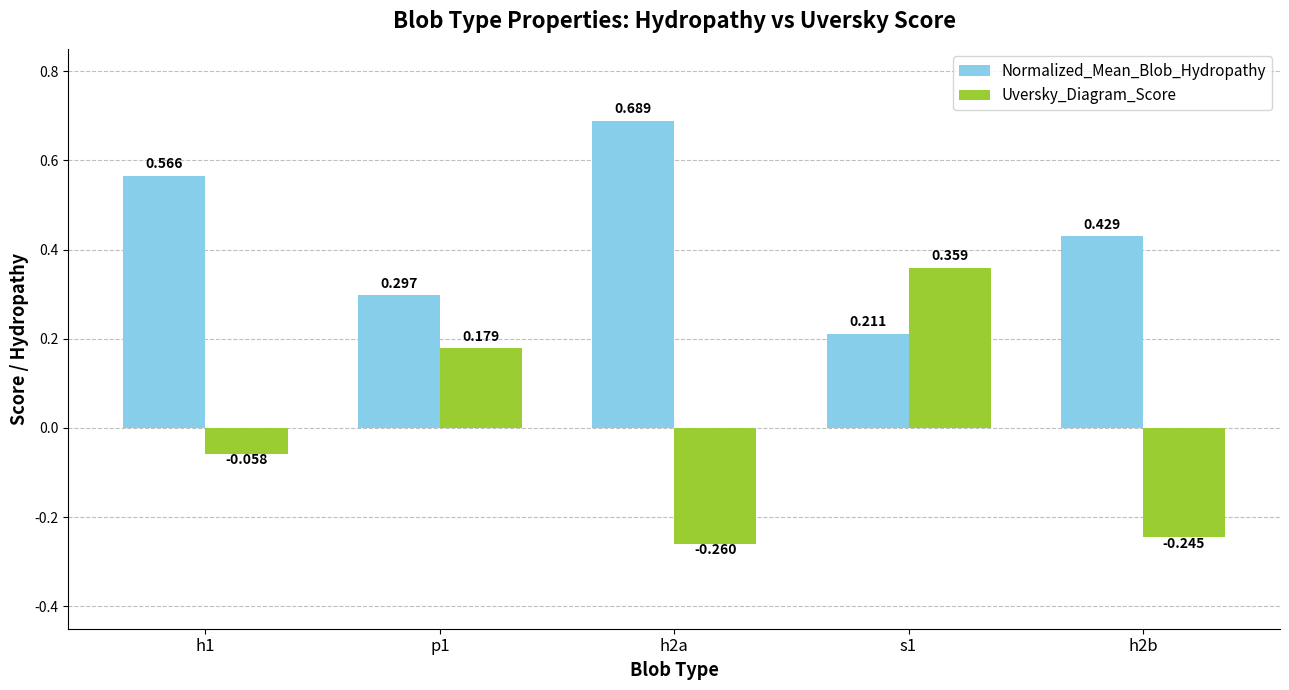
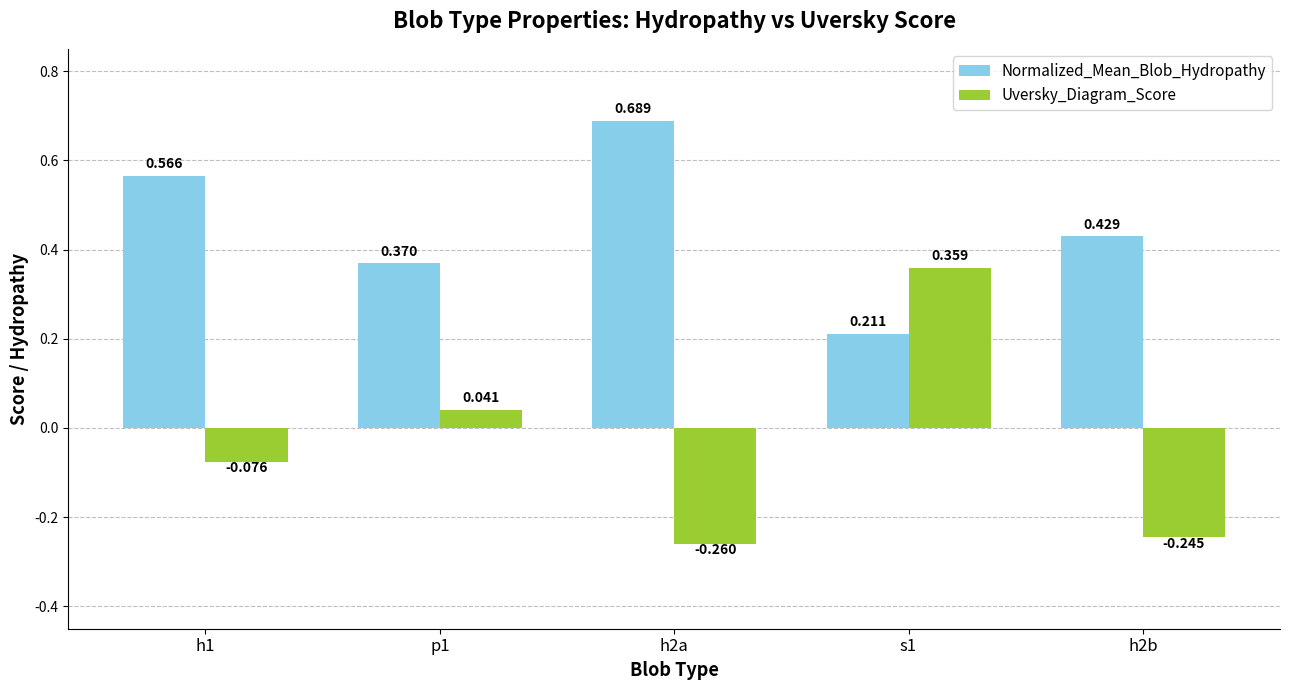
  {
    "Normalized_Mean_Blob_Hydropathy": {
      "h1": 0.566,
-     "p1": 0.297,
+     "p1": 0.370,
      "h2a": 0.689,
      "s1": 0.211,
      "h2b": 0.429
    },
    "Uversky_Diagram_Score": {
-     "h1": -0.058,
-     "p1": 0.179,
+     "h1": -0.076,
+     "p1": 0.041,
      "h2a": -0.260,
      "s1": 0.359,
      "h2b": -0.245
    }
  }
